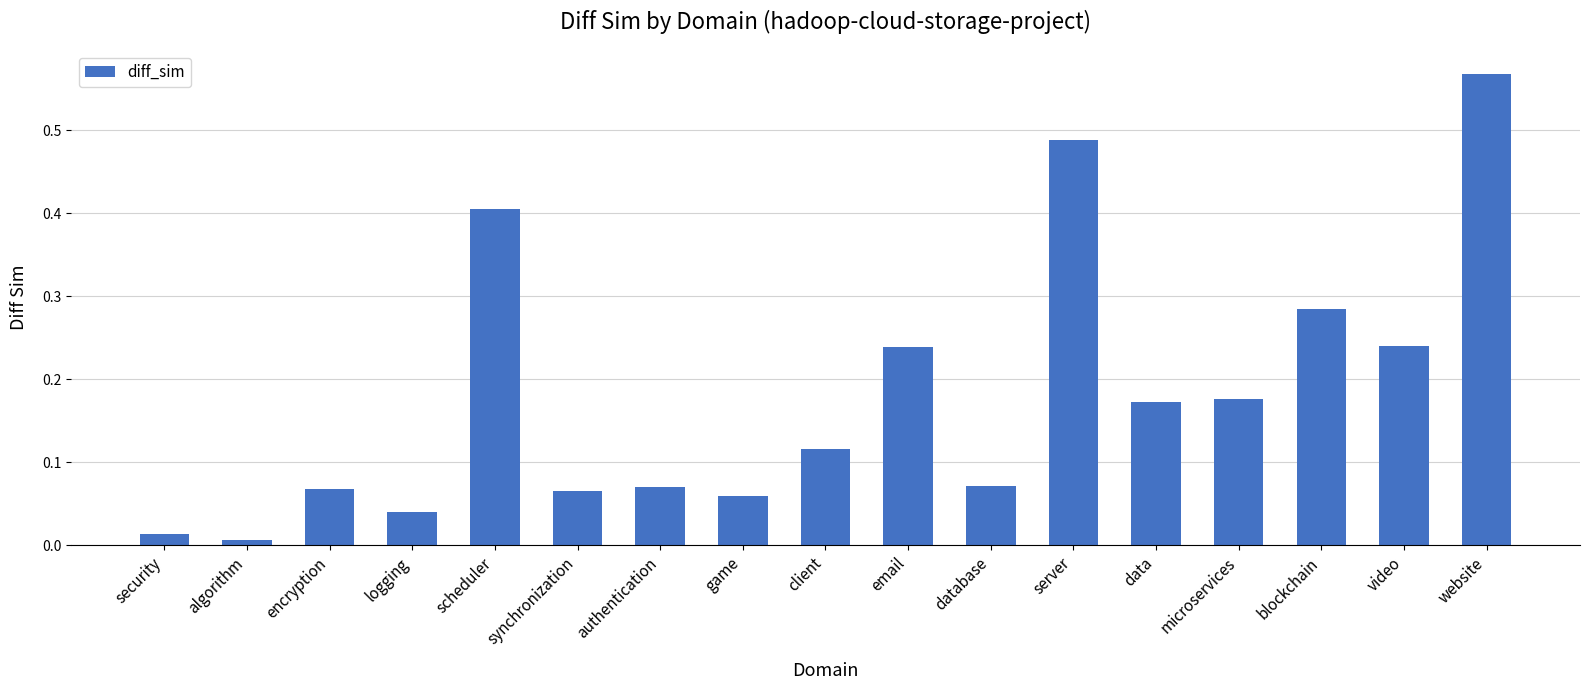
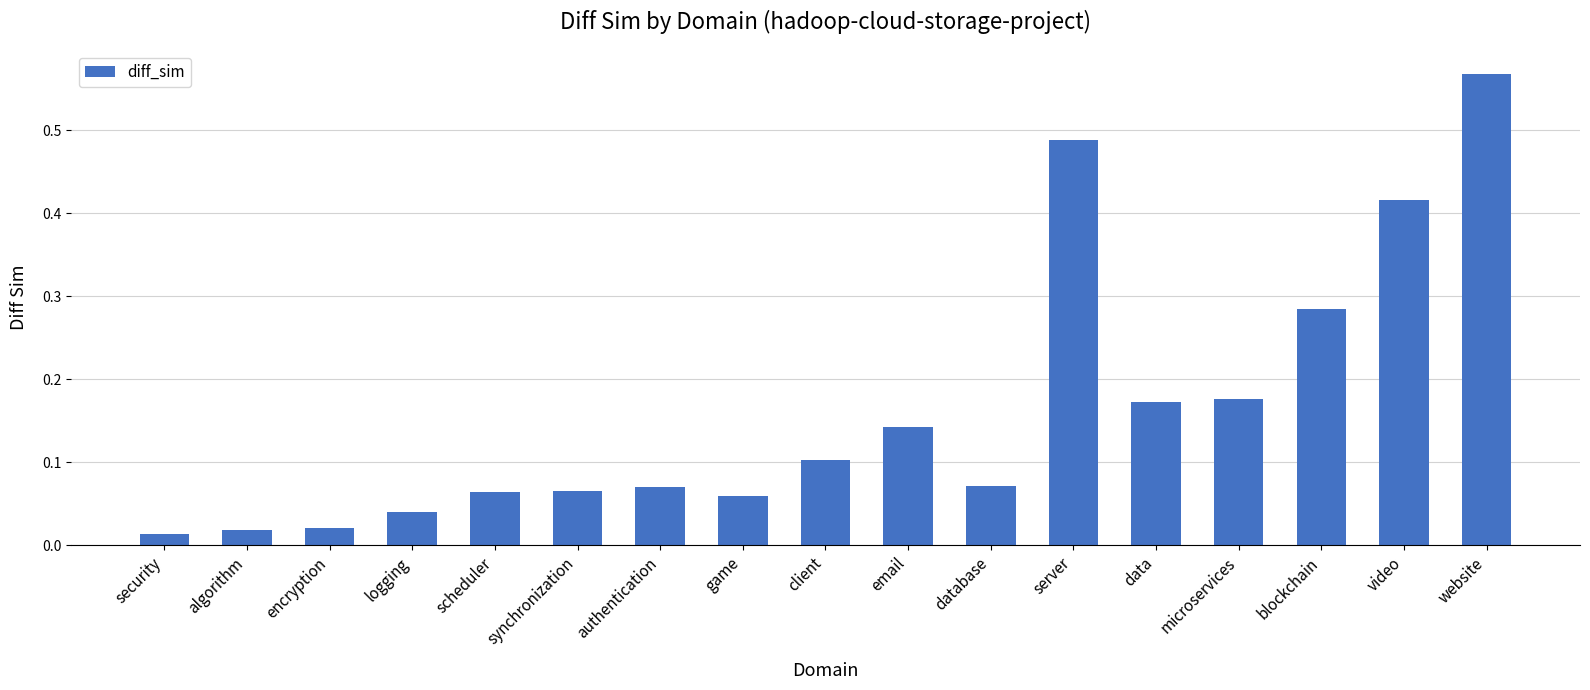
  {
    "security": 0.01,
-   "algorithm": 0.01,
-   "encryption": 0.07,
+   "algorithm": 0.02,
+   "encryption": 0.02,
    "logging": 0.04,
-   "scheduler": 0.41,
+   "scheduler": 0.06,
    "synchronization": 0.07,
    "authentication": 0.07,
    "game": 0.06,
-   "client": 0.12,
-   "email": 0.24,
+   "client": 0.10,
+   "email": 0.14,
    "database": 0.07,
    "server": 0.49,
    "data": 0.17,
    "microservices": 0.18,
    "blockchain": 0.28,
-   "video": 0.24,
+   "video": 0.42,
    "website": 0.57
  }
